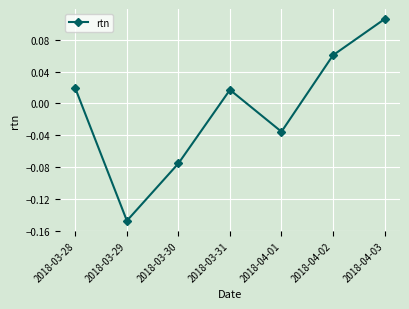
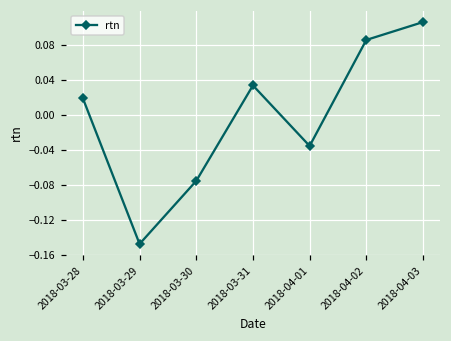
  {
    "2018-03-28": 0.02,
    "2018-03-29": -0.15,
    "2018-03-30": -0.08,
-   "2018-03-31": 0.02,
+   "2018-03-31": 0.03,
    "2018-04-01": -0.04,
-   "2018-04-02": 0.06,
+   "2018-04-02": 0.09,
    "2018-04-03": 0.11
  }
